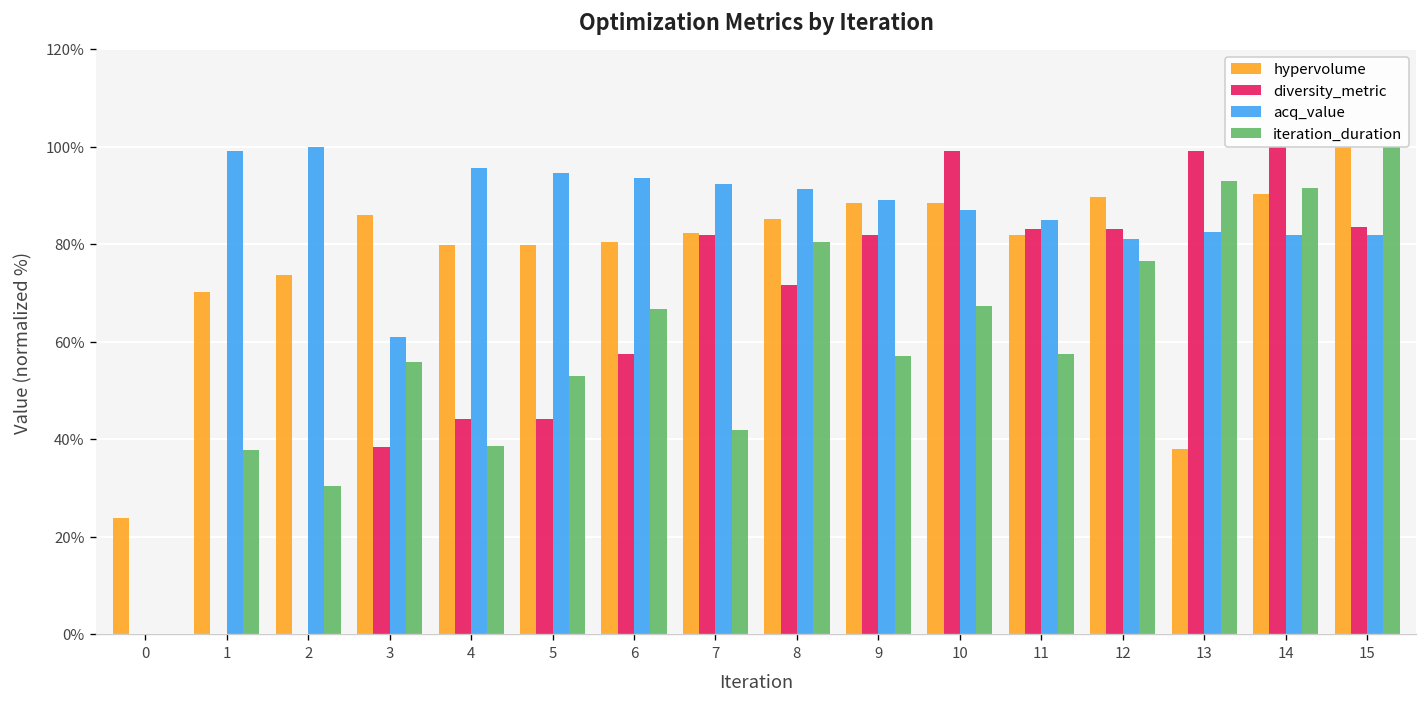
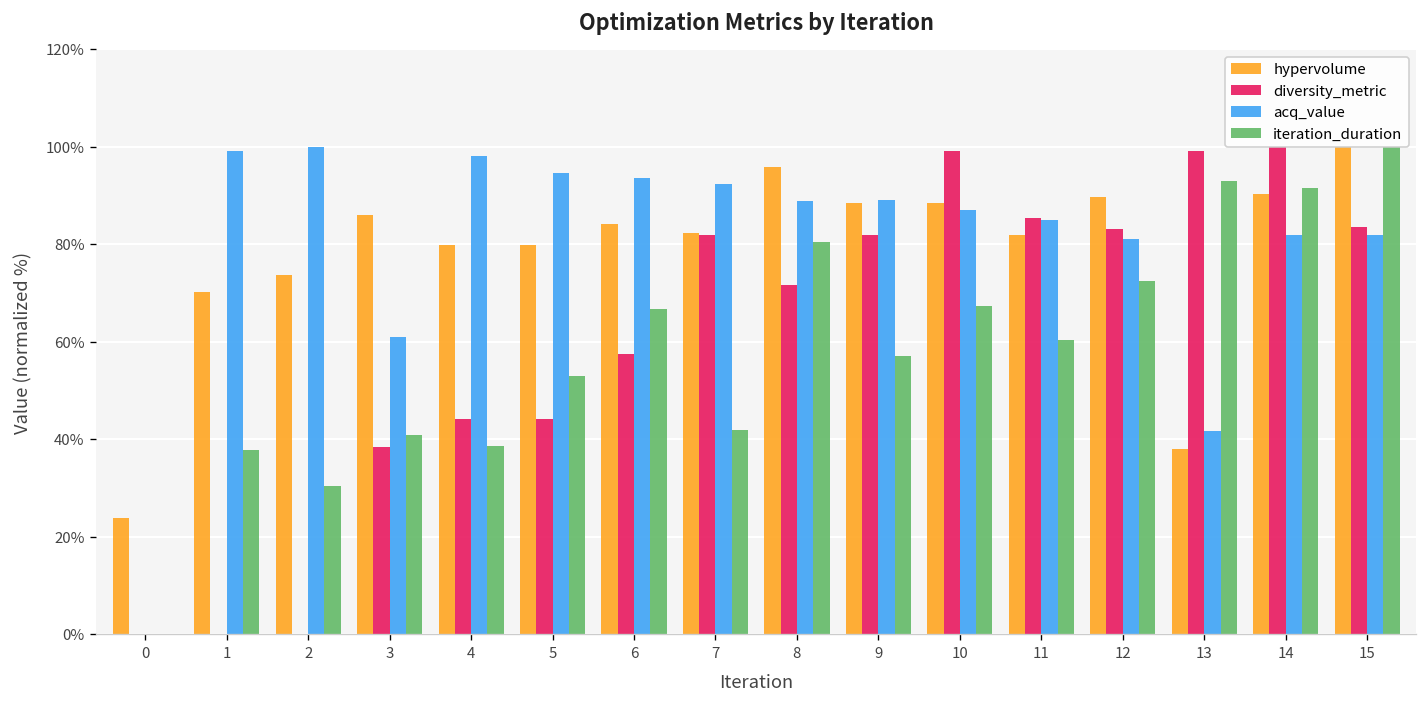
  {
    "hypervolume": {
      "0": "24%",
      "1": "70%",
      "2": "74%",
      "3": "86%",
      "4": "80%",
      "5": "80%",
-     "6": "80%",
+     "6": "84%",
      "7": "82%",
-     "8": "85%",
+     "8": "96%",
      "9": "88%",
      "10": "88%",
      "11": "82%",
      "12": "90%",
      "13": "38%",
      "14": "90%"
    },
    "diversity_metric": {
      "0": "0%",
      "1": "0%",
      "2": "0%",
      "3": "38%",
      "4": "44%",
      "5": "44%",
      "6": "58%",
      "7": "82%",
      "8": "72%",
      "9": "82%",
      "10": "99%",
-     "11": "83%",
+     "11": "85%",
      "12": "83%",
      "13": "99%",
      "15": "84%"
    },
    "acq_value": {
      "0": "0%",
      "1": "99%",
      "2": "100%",
      "3": "61%",
-     "4": "96%",
+     "4": "98%",
      "5": "94%",
      "6": "93%",
      "7": "92%",
-     "8": "91%",
+     "8": "89%",
      "9": "89%",
      "10": "87%",
      "11": "85%",
      "12": "81%",
-     "13": "82%",
+     "13": "42%",
      "14": "82%",
      "15": "82%"
    },
    "iteration_duration": {
      "0": "0%",
      "1": "38%",
      "2": "30%",
-     "3": "56%",
+     "3": "41%",
      "4": "38%",
      "5": "53%",
      "6": "67%",
      "7": "42%",
      "8": "80%",
      "9": "57%",
      "10": "67%",
-     "11": "57%",
-     "12": "77%",
+     "11": "60%",
+     "12": "72%",
      "13": "93%",
      "14": "92%"
    }
  }
